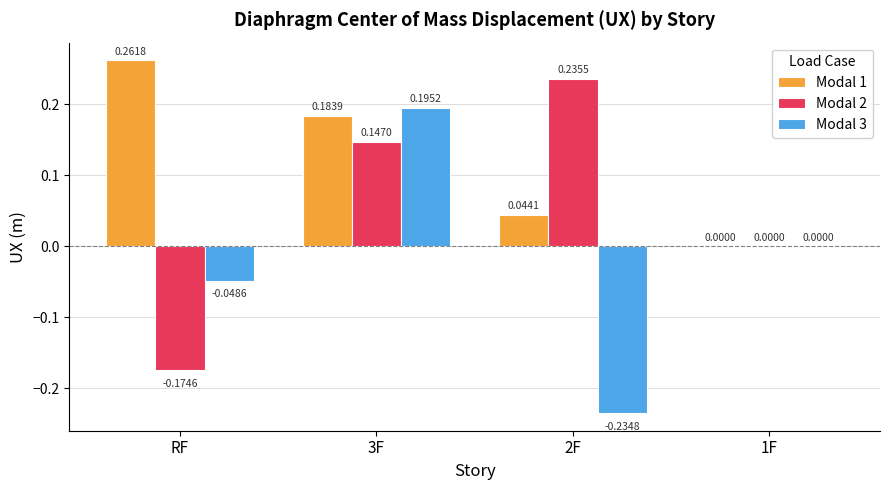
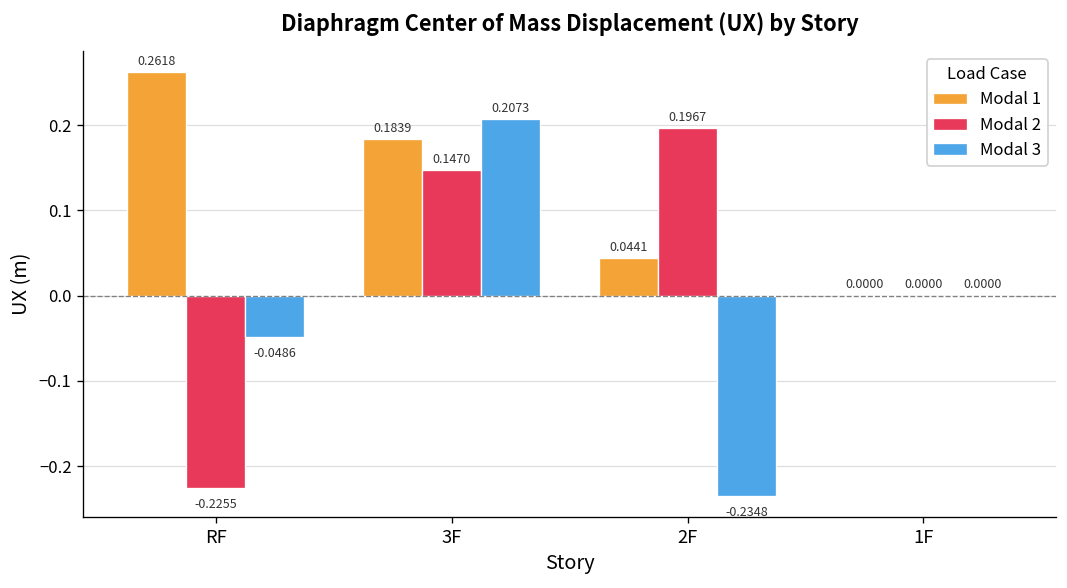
  {
    "Modal 1": {
      "RF": 0.2618,
      "3F": 0.1839,
      "2F": 0.0441,
      "1F": 0.0000
    },
    "Modal 2": {
-     "RF": -0.1746,
+     "RF": -0.2255,
      "3F": 0.1470,
-     "2F": 0.2355,
+     "2F": 0.1967,
      "1F": 0.0000
    },
    "Modal 3": {
      "RF": -0.0486,
-     "3F": 0.1952,
+     "3F": 0.2073,
      "2F": -0.2348,
      "1F": 0.0000
    }
  }
